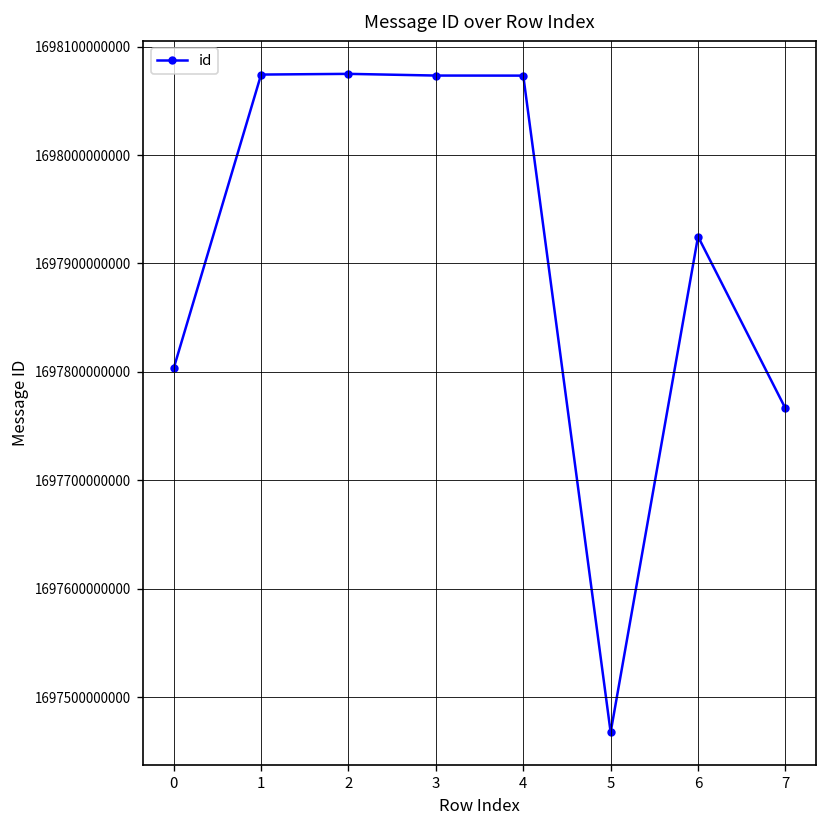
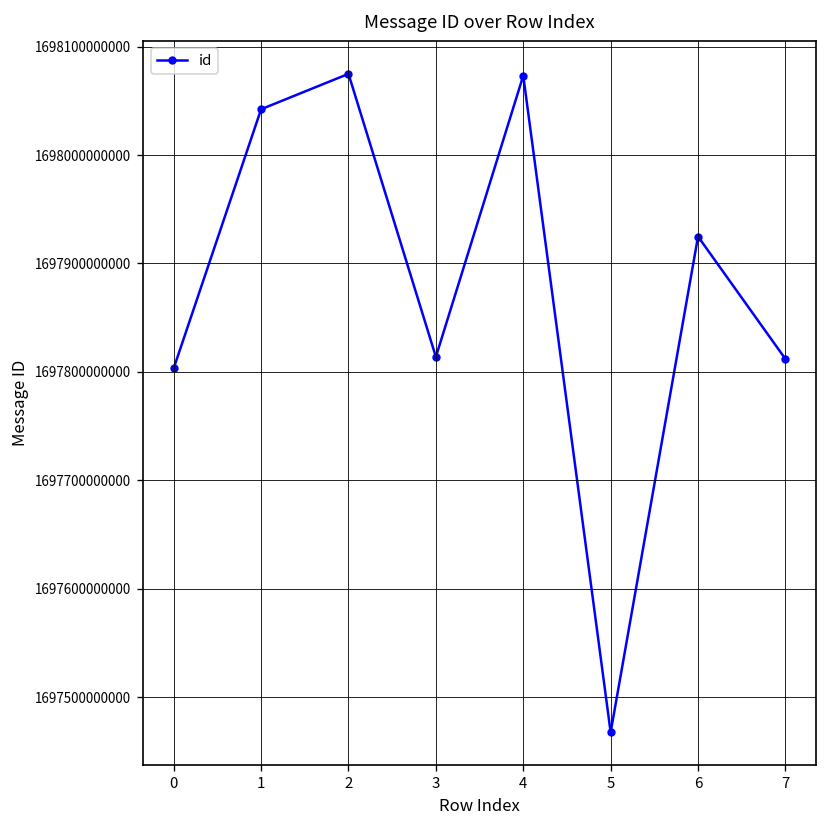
  {
    "0": 1697800000000,
-   "1": 1698070000000,
+   "1": 1698040000000,
    "2": 1698070000000,
-   "3": 1698070000000,
+   "3": 1697810000000,
    "4": 1698070000000,
    "5": 1697470000000,
    "6": 1697920000000,
-   "7": 1697770000000
+   "7": 1697810000000
  }
